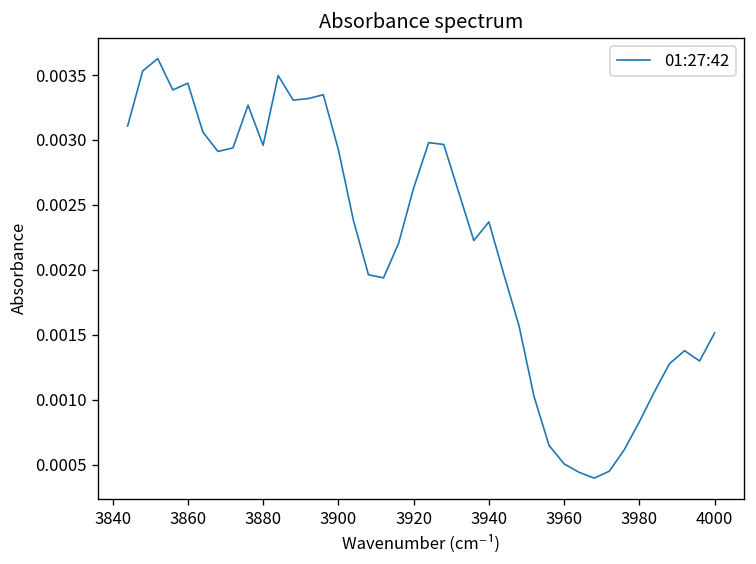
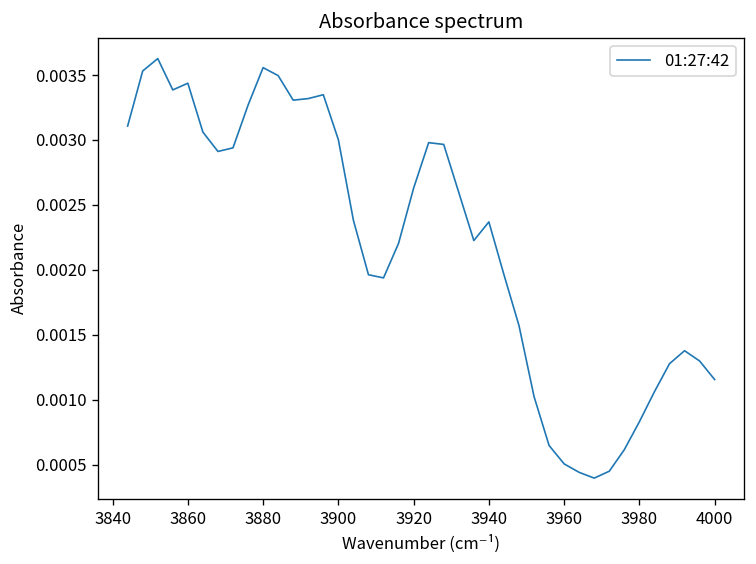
  {
    "3860": 0.00344,
-   "3880": 0.00296,
-   "3900": 0.00293,
+   "3880": 0.00356,
+   "3900": 0.00300,
    "3920": 0.00263,
    "3940": 0.00237,
    "3960": 0.00051,
    "3980": 0.00083,
-   "4000": 0.00151
+   "4000": 0.00115
  }
